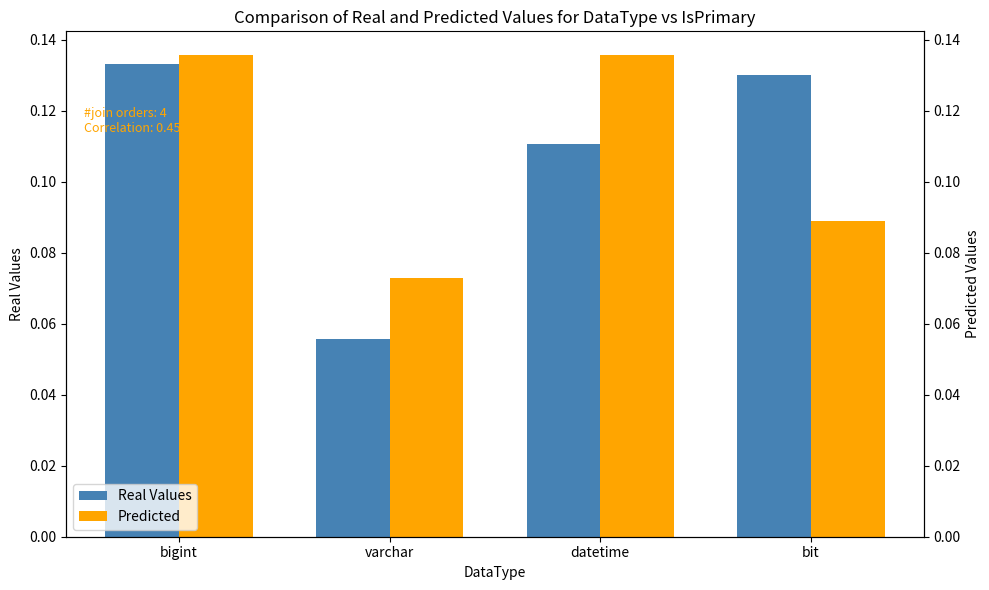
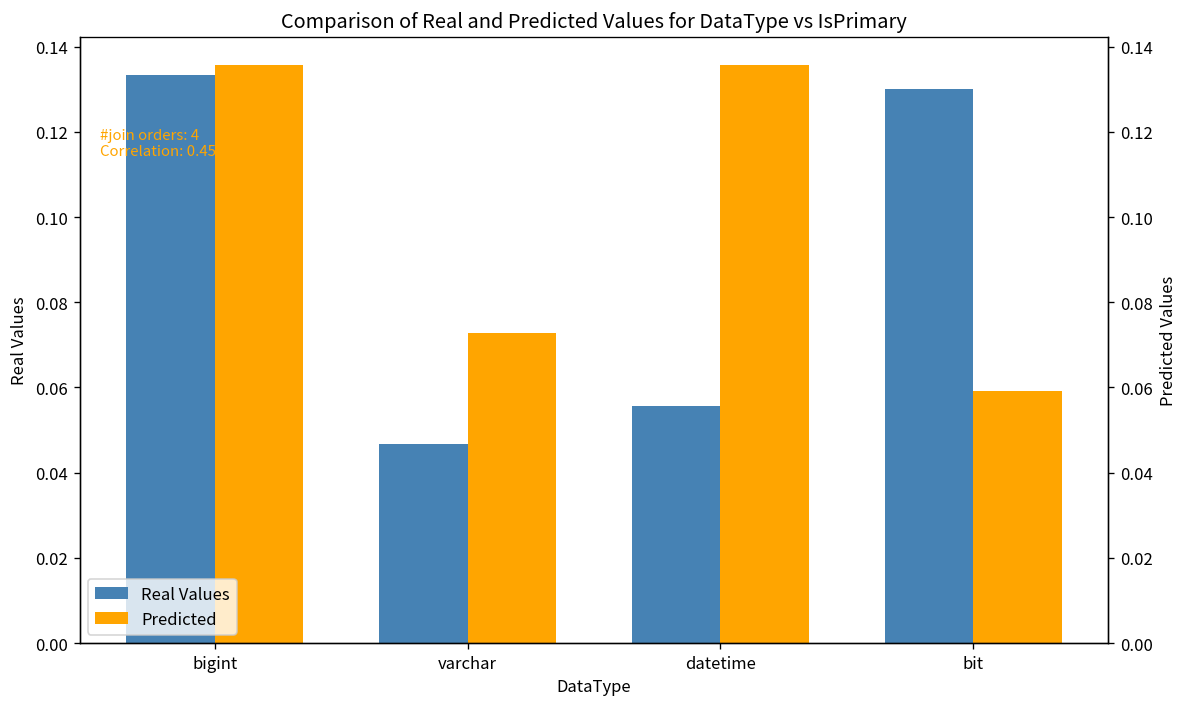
  {
    "Real Values": {
-     "varchar": 0.056,
-     "datetime": 0.111,
+     "varchar": 0.047,
+     "datetime": 0.056,
      "bit": 0.130
    },
    "Predicted": {
      "bigint": 0.136,
      "varchar": 0.073,
      "datetime": 0.136,
-     "bit": 0.089
+     "bit": 0.059
    }
  }
